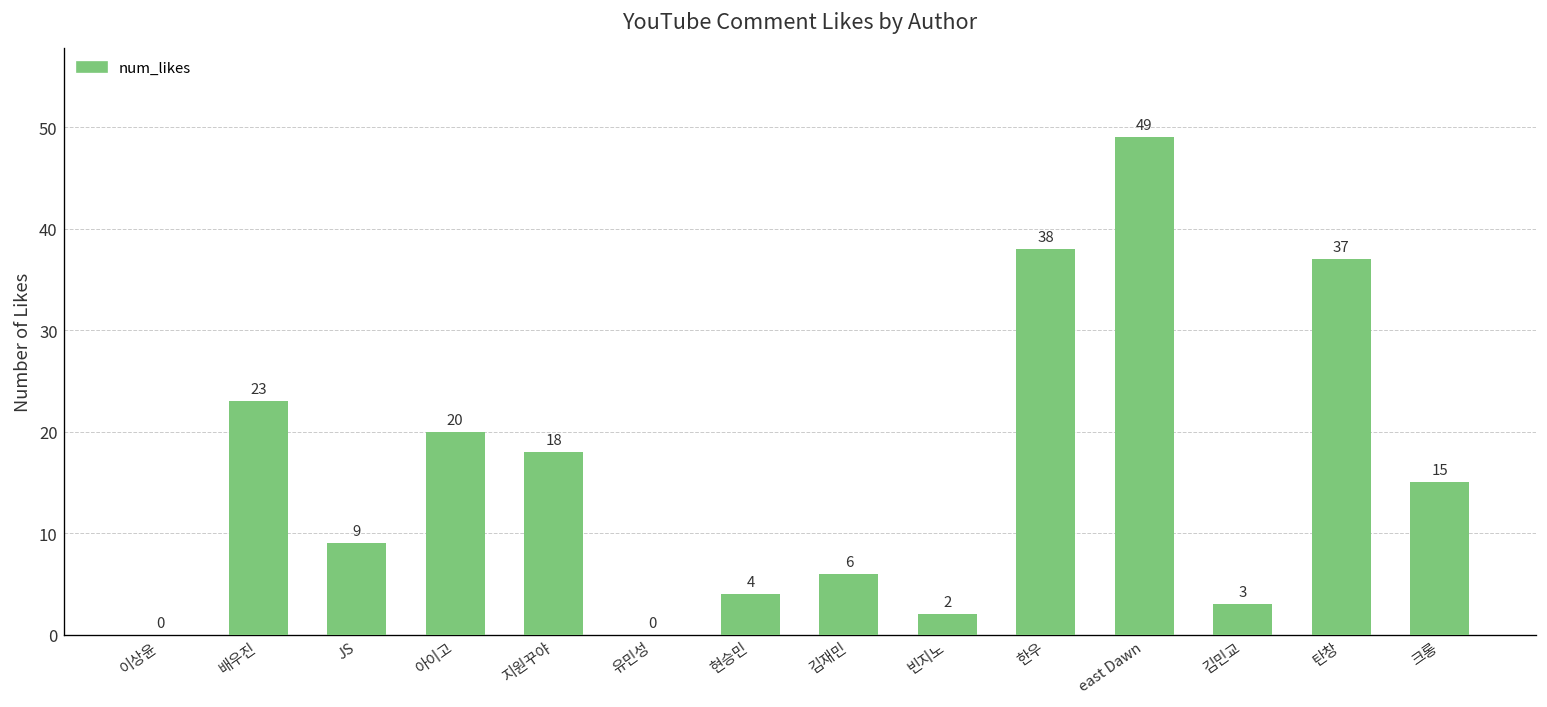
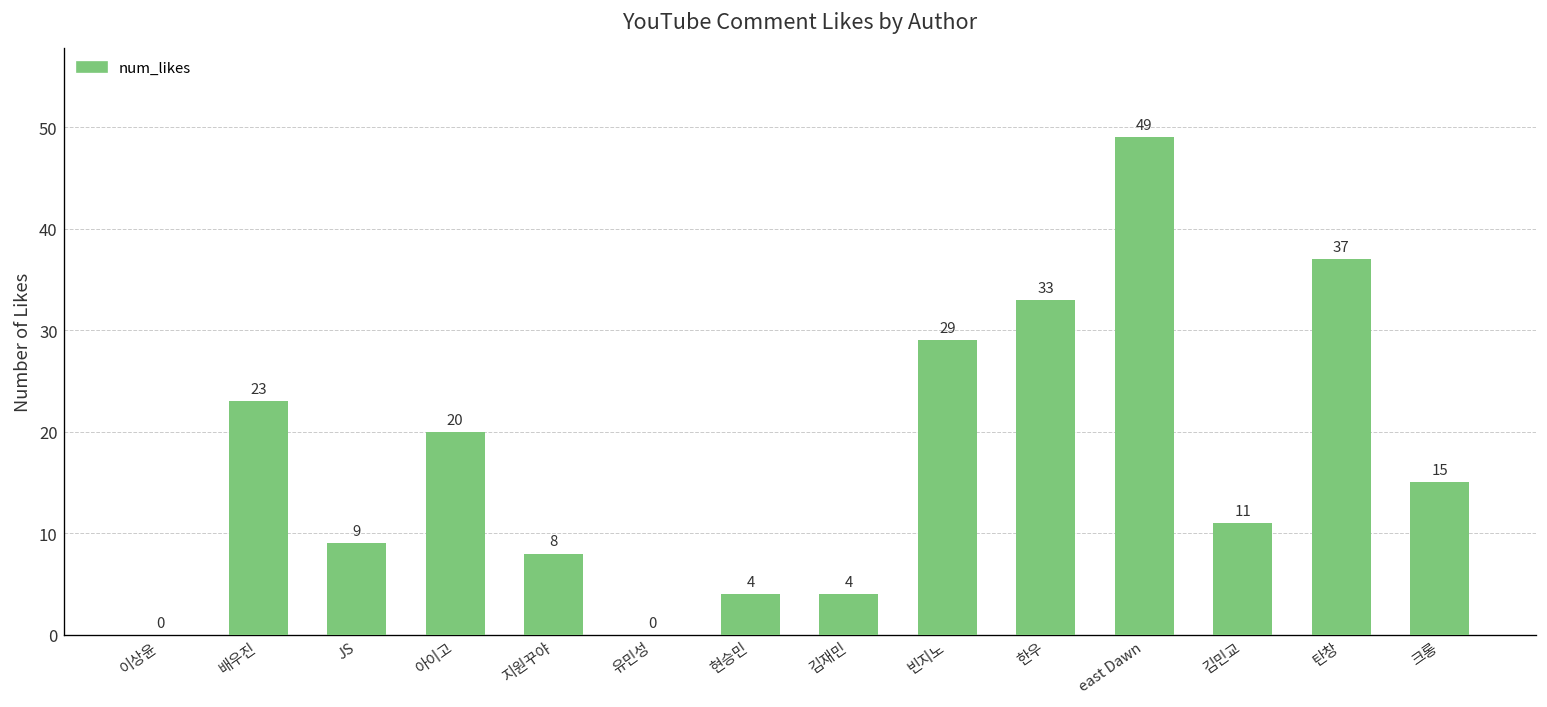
  {
    "이상윤": 0,
    "배우진": 23,
    "JS": 9,
    "아이고": 20,
-   "지원꾸야": 18,
+   "지원꾸야": 8,
    "유민성": 0,
    "현승민": 4,
-   "김재민": 6,
-   "빈지노": 2,
-   "한우": 38,
+   "김재민": 4,
+   "빈지노": 29,
+   "한우": 33,
    "east Dawn": 49,
-   "김민교": 3,
+   "김민교": 11,
    "탄창": 37,
    "크롱": 15
  }
